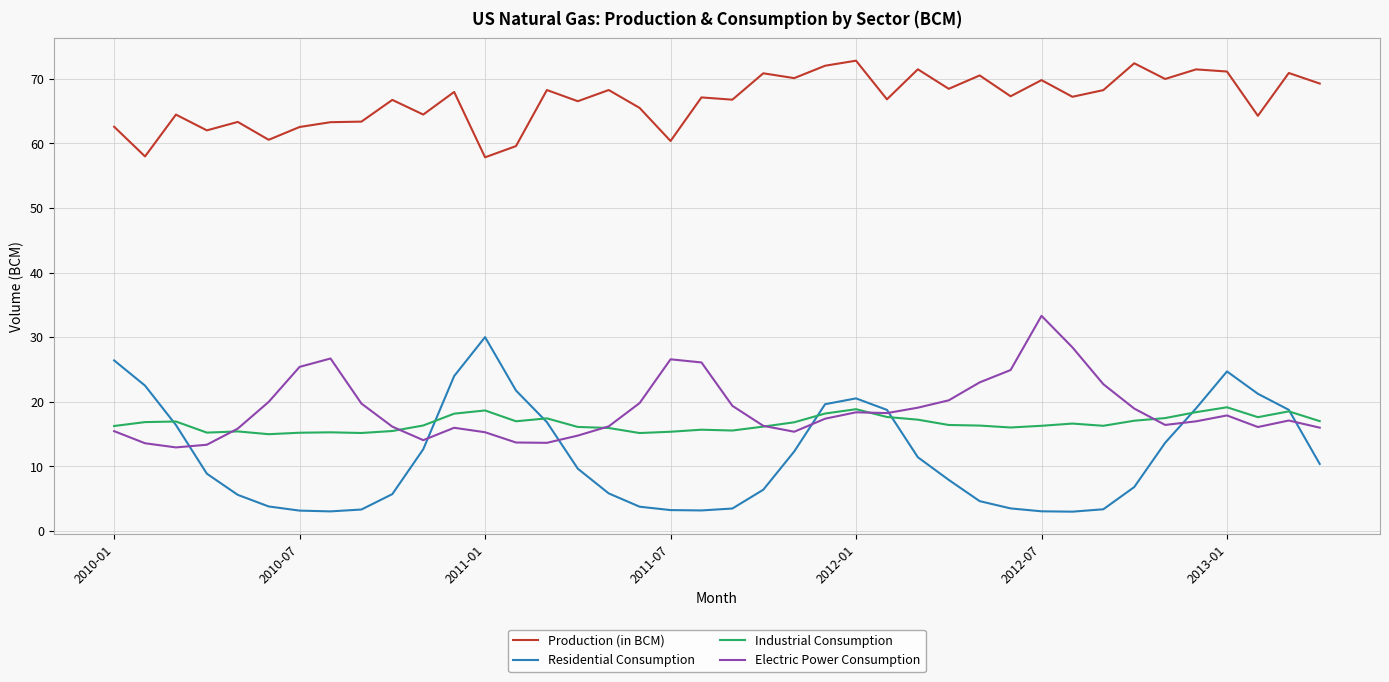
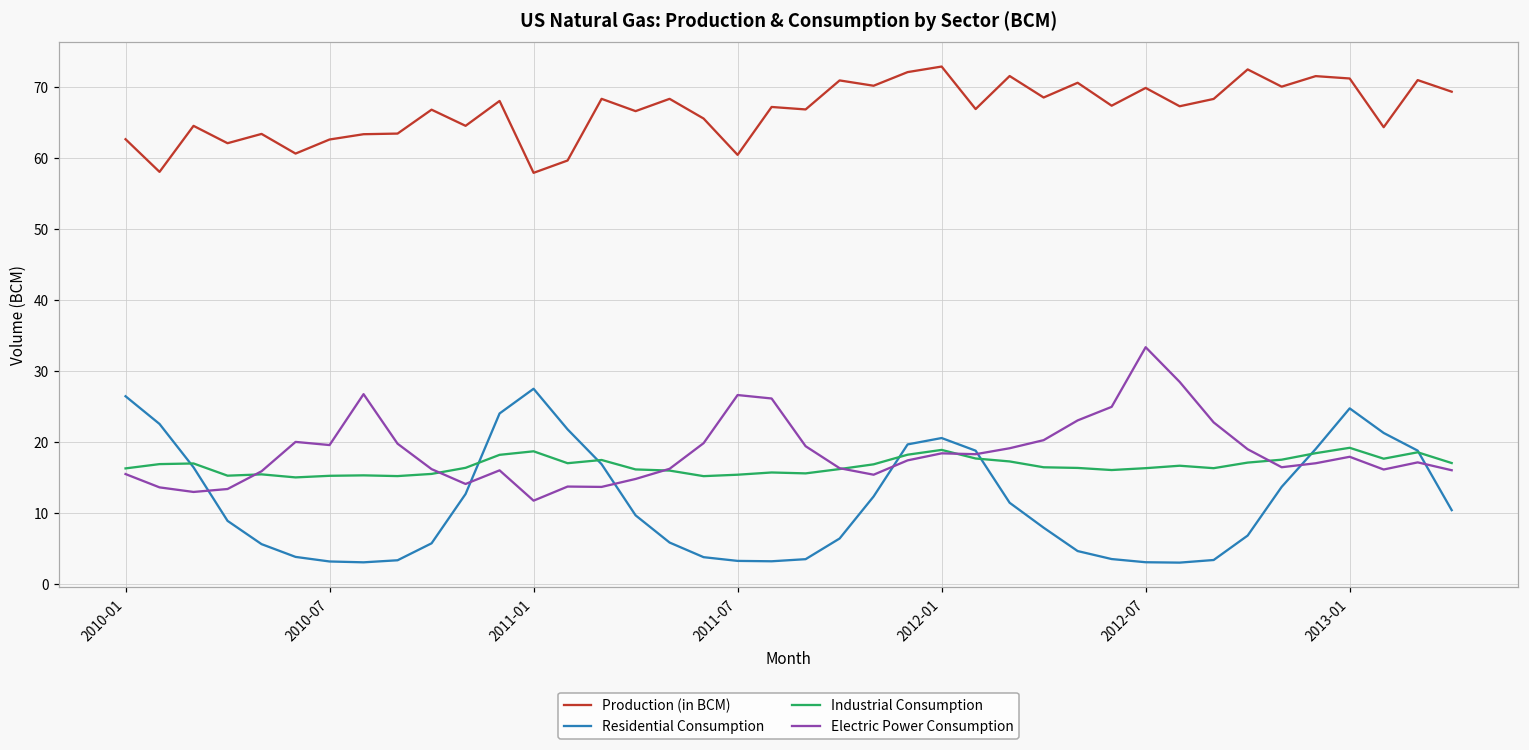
  {
    "Production (in BCM)": {
      "2010-01": 63,
      "2010-07": 63,
      "2011-01": 58,
      "2011-07": 60,
      "2012-01": 73,
      "2012-07": 70,
      "2013-01": 71
    },
    "Residential Consumption": {
      "2010-01": 26,
      "2010-07": 3,
-     "2011-01": 30,
+     "2011-01": 27,
      "2011-07": 3,
      "2012-01": 21,
      "2012-07": 3,
      "2013-01": 25
    },
    "Industrial Consumption": {
      "2010-01": 16,
      "2010-07": 15,
      "2011-01": 19,
      "2011-07": 15,
      "2012-01": 19,
      "2012-07": 16,
      "2013-01": 19
    },
    "Electric Power Consumption": {
      "2010-01": 15,
-     "2010-07": 25,
-     "2011-01": 15,
+     "2010-07": 20,
+     "2011-01": 12,
      "2011-07": 27,
      "2012-01": 18,
      "2012-07": 33,
      "2013-01": 18
    }
  }
